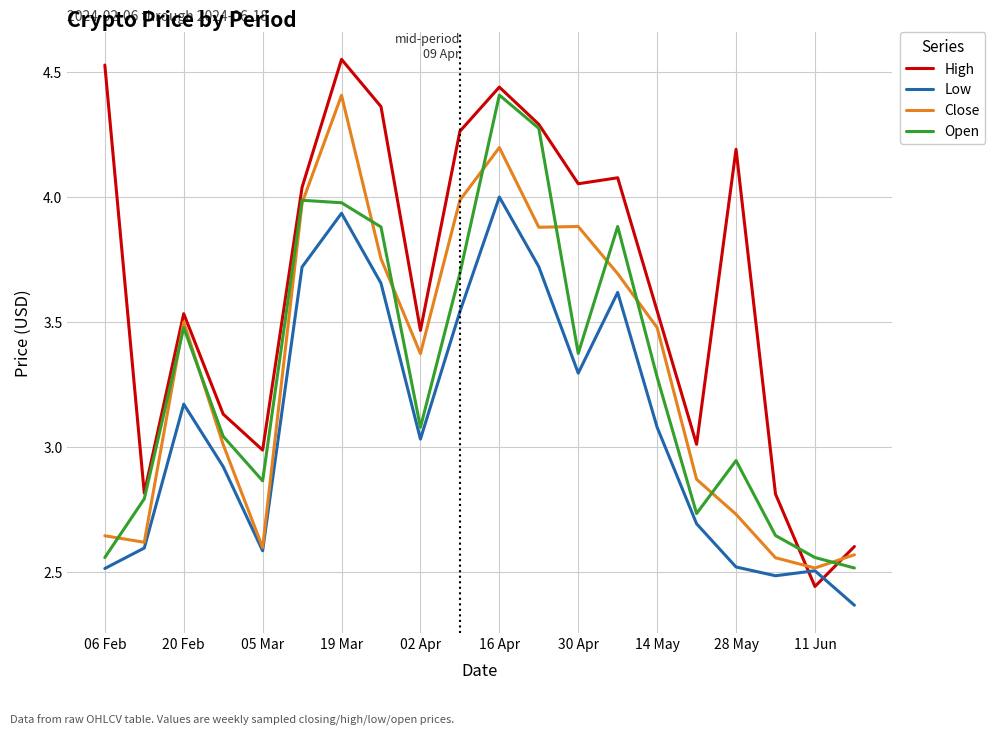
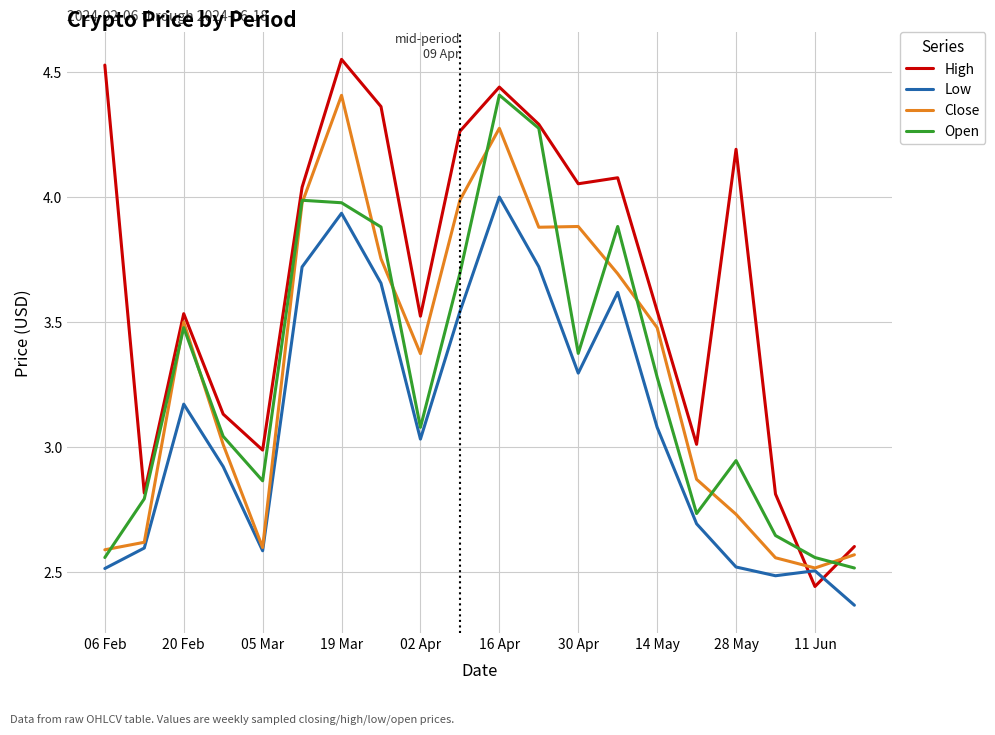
  {
    "High": {
      "06 Feb": 4.53,
      "20 Feb": 3.53,
      "05 Mar": 2.99,
      "19 Mar": 4.55,
-     "02 Apr": 3.47,
+     "02 Apr": 3.52,
      "16 Apr": 4.44,
      "30 Apr": 4.05,
      "14 May": 3.54,
      "28 May": 4.19,
      "11 Jun": 2.44
    },
    "Low": {
      "06 Feb": 2.51,
      "20 Feb": 3.17,
      "05 Mar": 2.58,
      "19 Mar": 3.93,
      "02 Apr": 3.03,
      "16 Apr": 4.00,
      "30 Apr": 3.29,
      "14 May": 3.08,
      "28 May": 2.52,
      "11 Jun": 2.50
    },
    "Close": {
-     "06 Feb": 2.64,
+     "06 Feb": 2.59,
      "20 Feb": 3.50,
      "05 Mar": 2.60,
      "19 Mar": 4.41,
      "02 Apr": 3.37,
-     "16 Apr": 4.20,
+     "16 Apr": 4.27,
      "30 Apr": 3.88,
      "14 May": 3.48,
      "28 May": 2.73,
      "11 Jun": 2.51
    },
    "Open": {
      "06 Feb": 2.56,
      "20 Feb": 3.48,
      "05 Mar": 2.86,
      "19 Mar": 3.98,
      "02 Apr": 3.08,
      "16 Apr": 4.41,
      "30 Apr": 3.37,
      "14 May": 3.28,
      "28 May": 2.94,
      "11 Jun": 2.56
    }
  }
